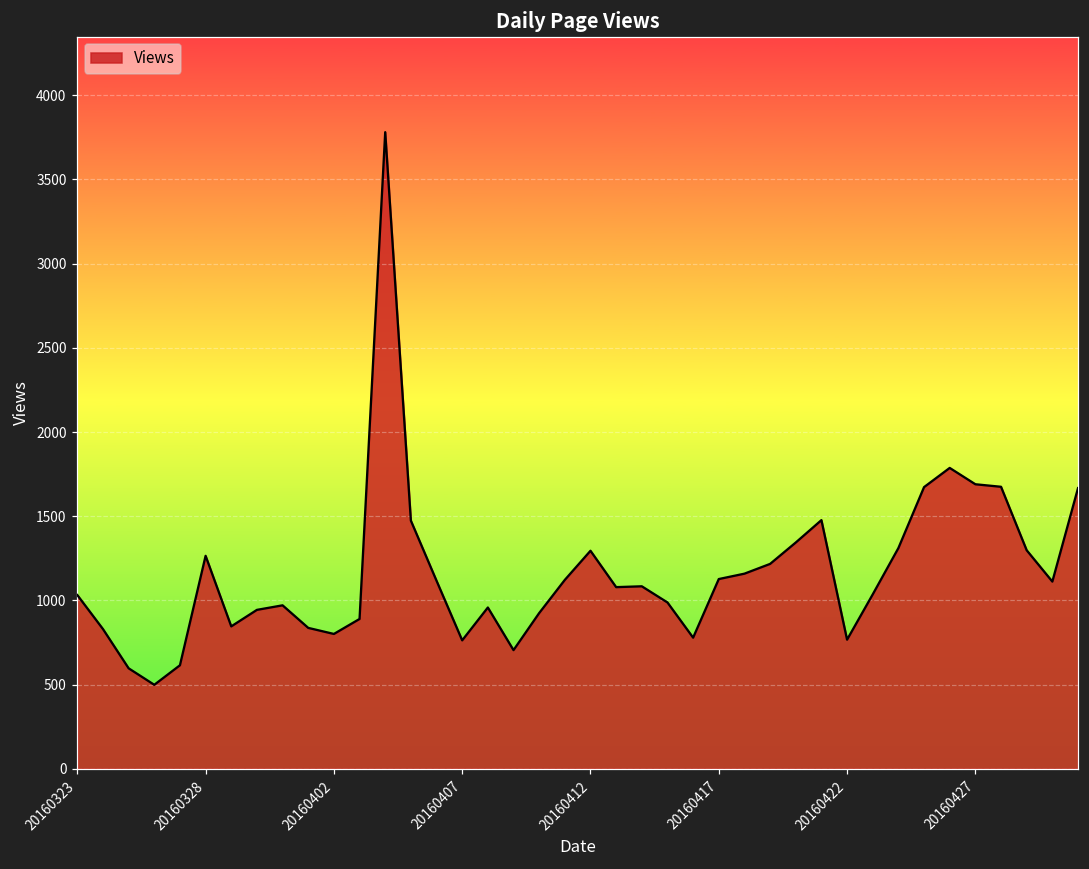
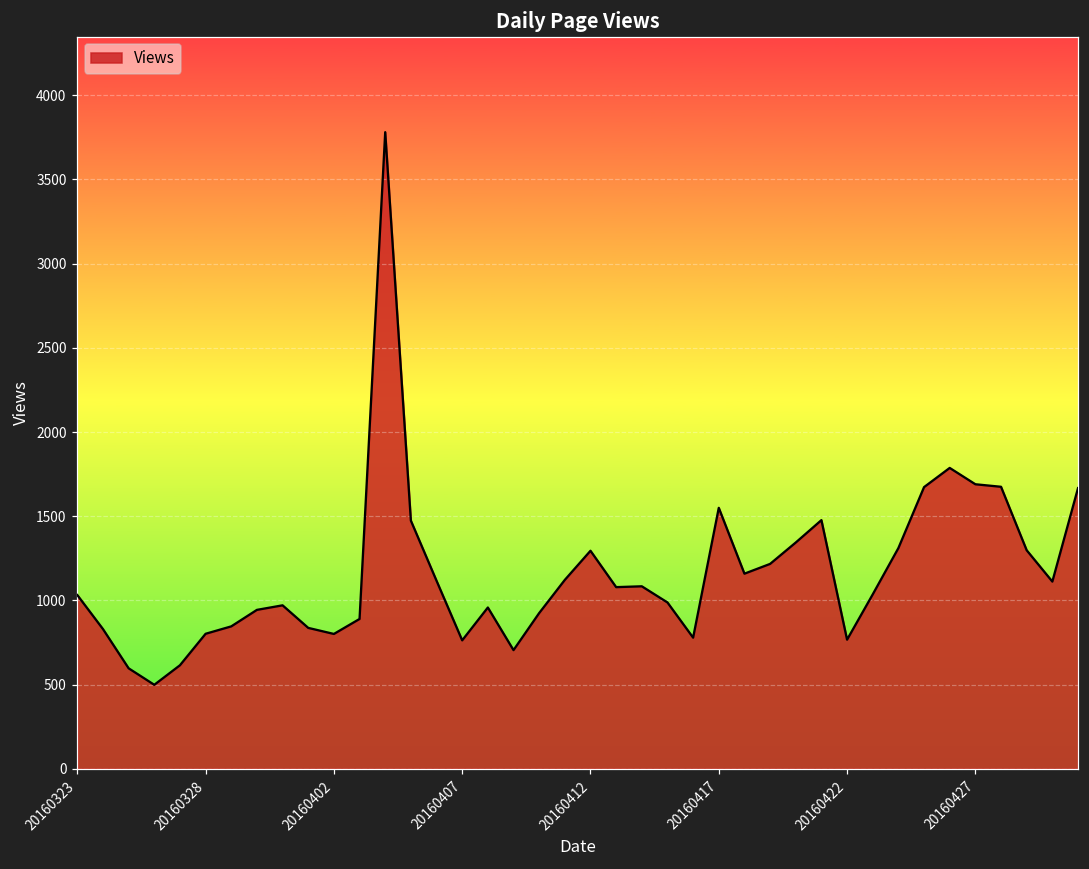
  {
    "20160323": 1030,
-   "20160328": 1270,
+   "20160328": 800,
    "20160402": 800,
    "20160407": 760,
    "20160412": 1300,
-   "20160417": 1130,
+   "20160417": 1550,
    "20160422": 770,
    "20160427": 1690
  }
